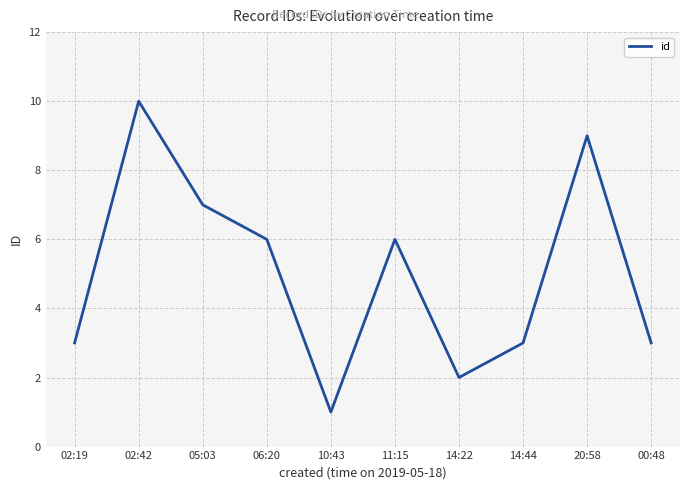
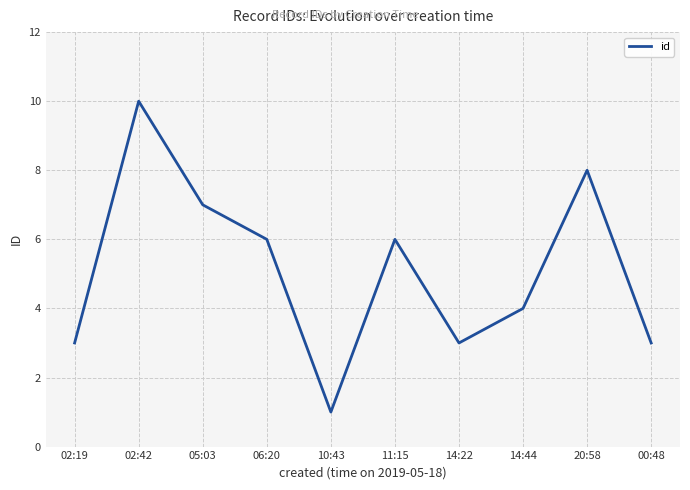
  {
    "02:19": 3,
    "02:42": 10,
    "05:03": 7,
    "06:20": 6,
    "10:43": 1,
    "11:15": 6,
-   "14:22": 2,
-   "14:44": 3,
-   "20:58": 9,
+   "14:22": 3,
+   "14:44": 4,
+   "20:58": 8,
    "00:48": 3
  }
